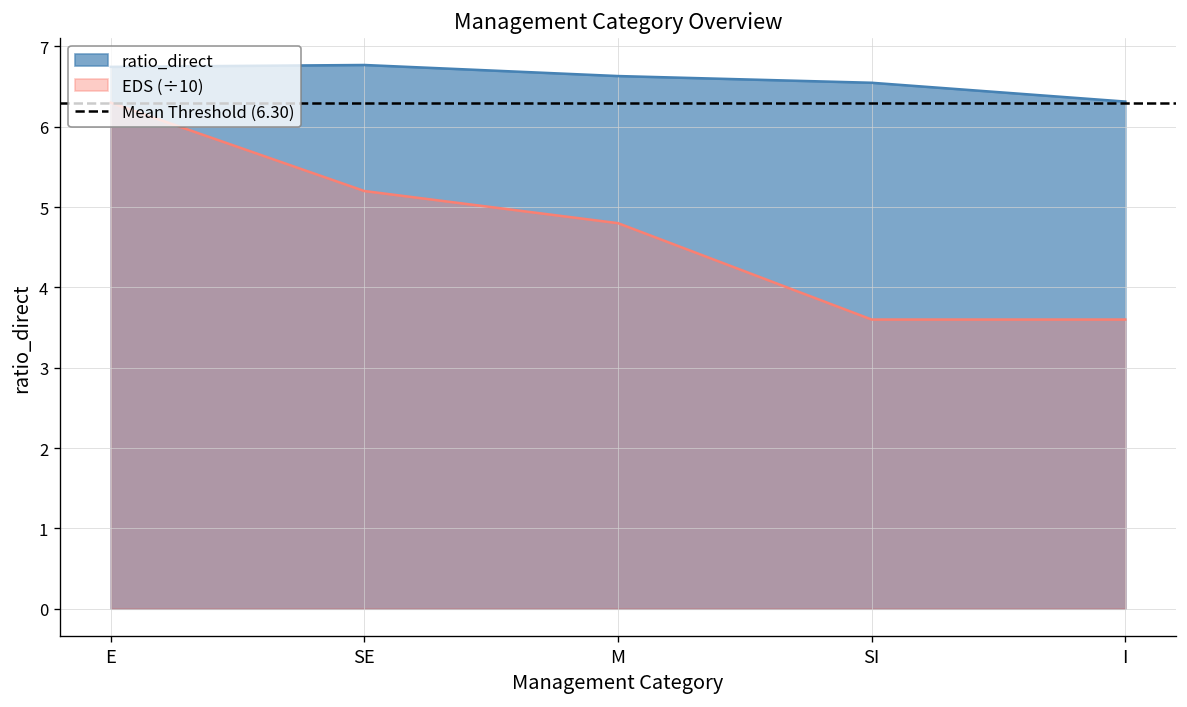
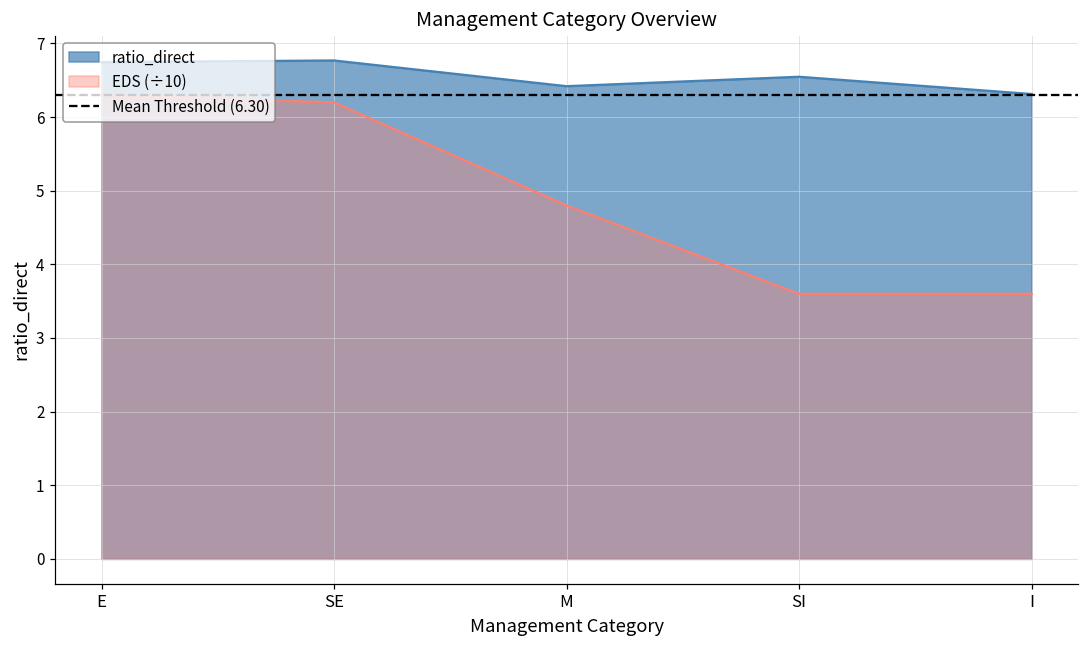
  {
    "ratio_direct": {
      "SE": 6.8,
-     "M": 6.6,
+     "M": 6.4,
      "SI": 6.5,
      "I": 6.3
    },
    "EDS (÷10)": {
-     "SE": 5.2,
+     "SE": 6.2,
      "M": 4.8,
      "SI": 3.6,
      "I": 3.6
    }
  }
